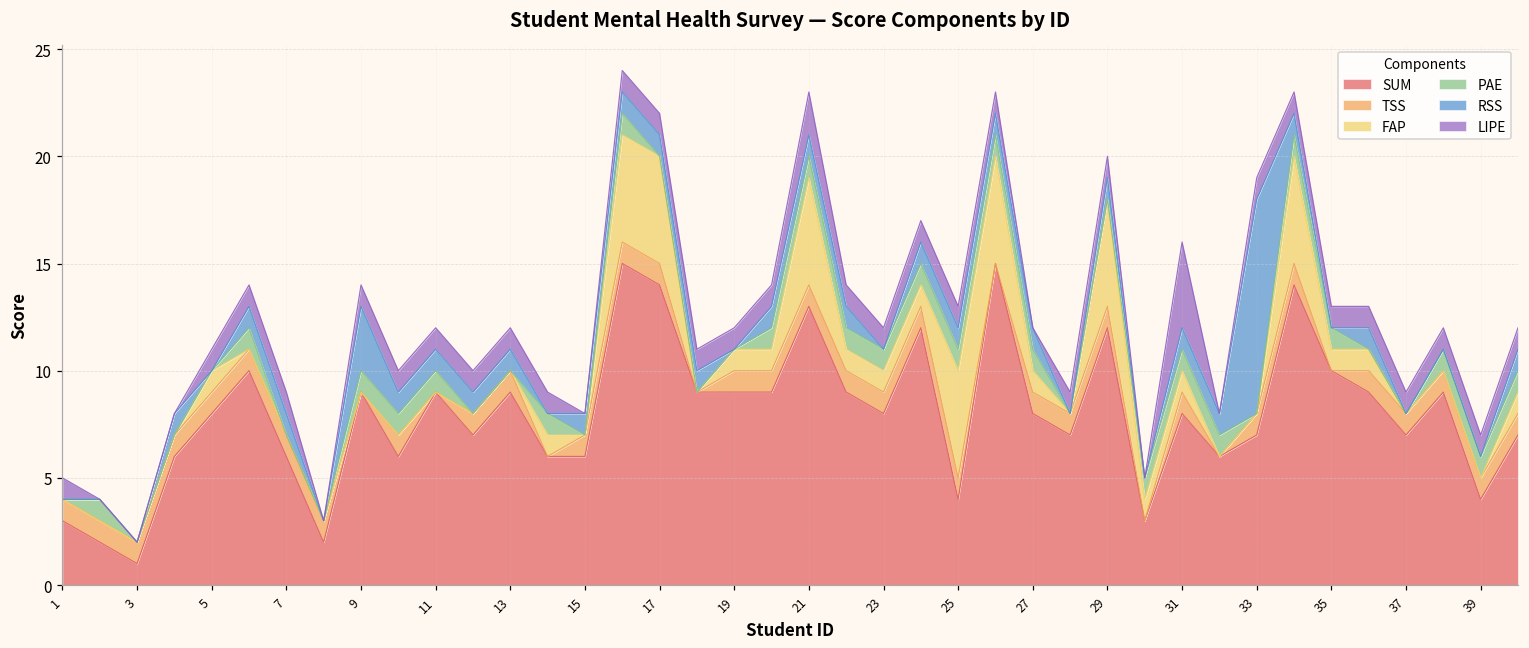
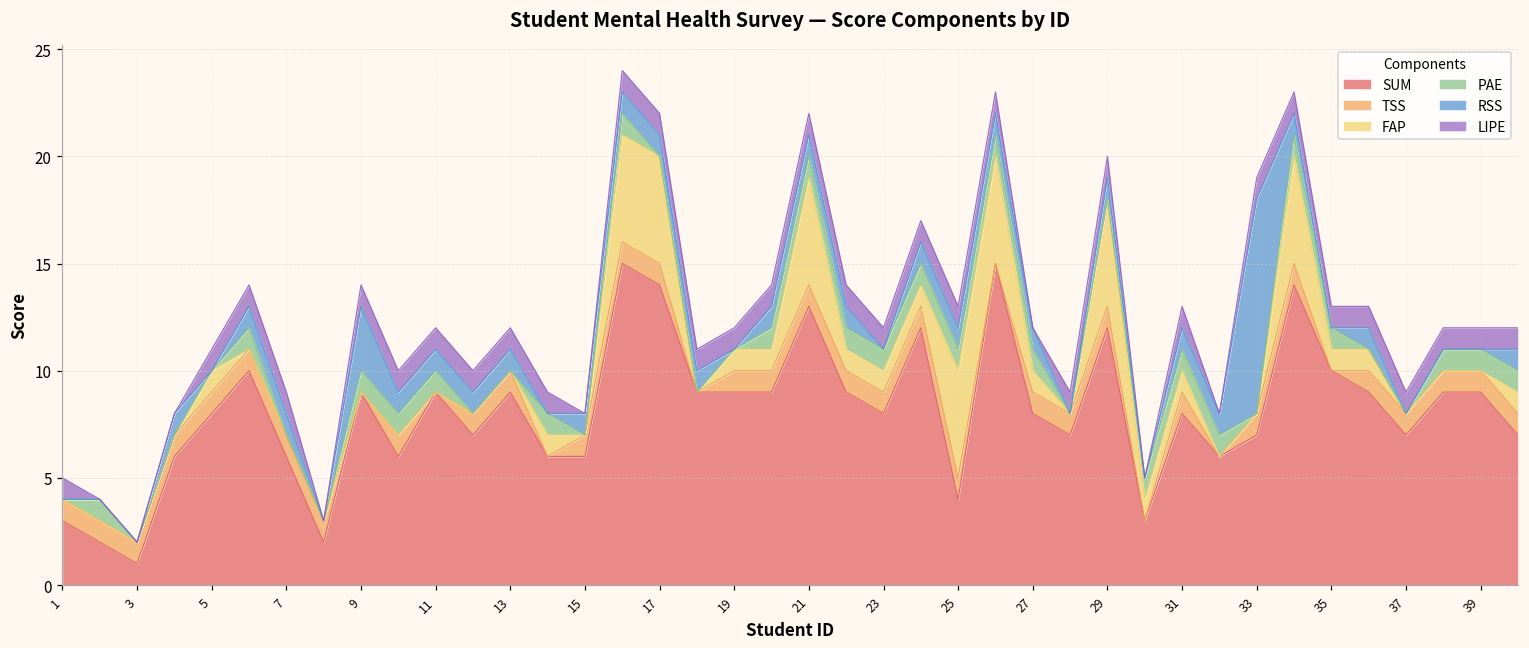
  {
    "SUM": {
      "1": 3,
      "3": 1,
      "5": 8,
      "7": 6,
      "13": 9,
      "15": 6,
      "17": 14,
      "19": 9,
      "21": 13,
      "23": 8,
      "25": 4,
      "27": 8,
      "29": 12,
      "31": 8,
      "33": 7,
      "37": 7,
-     "39": 4
+     "39": 9
    },
    "PAE": {
      "9": 1,
      "11": 1,
      "21": 1,
      "25": 1,
      "27": 1,
      "31": 1
    },
    "RSS": {
      "7": 1,
      "9": 3,
      "11": 1,
      "13": 1,
      "17": 1,
      "21": 1,
      "25": 1,
      "29": 1,
      "31": 1,
      "33": 10
    },
    "LIPE": {
      "1": 1,
      "5": 1,
      "7": 1,
      "9": 1,
      "11": 1,
      "13": 1,
      "17": 1,
      "19": 1,
-     "21": 2,
+     "21": 1,
      "23": 1,
      "25": 1,
      "29": 1,
-     "31": 4,
+     "31": 1,
      "33": 1,
      "35": 1,
      "37": 1,
      "39": 1
    }
  }
